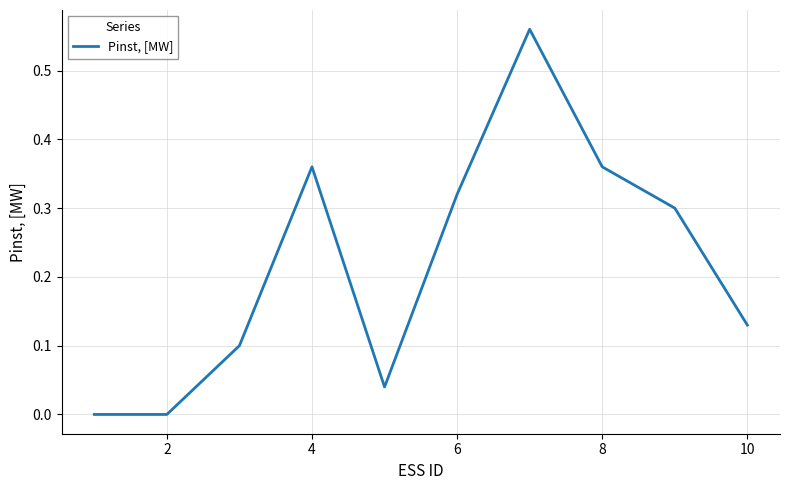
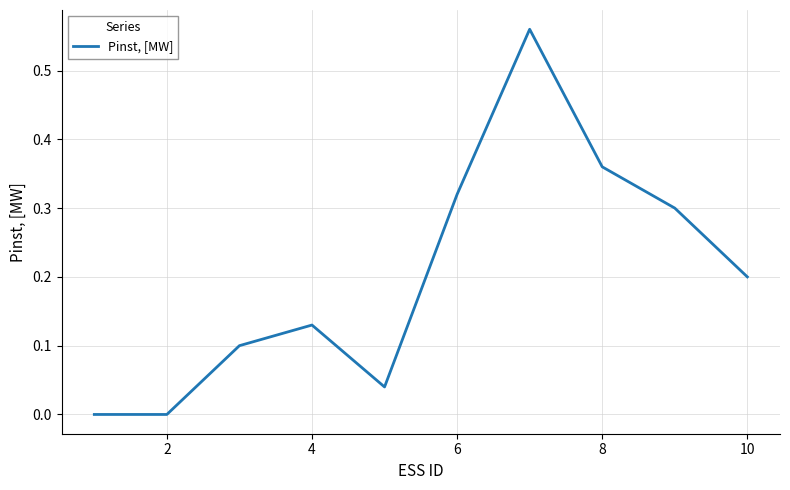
  {
    "2": 0.00,
-   "4": 0.36,
+   "4": 0.13,
    "6": 0.32,
    "8": 0.36,
-   "10": 0.13
+   "10": 0.20
  }
